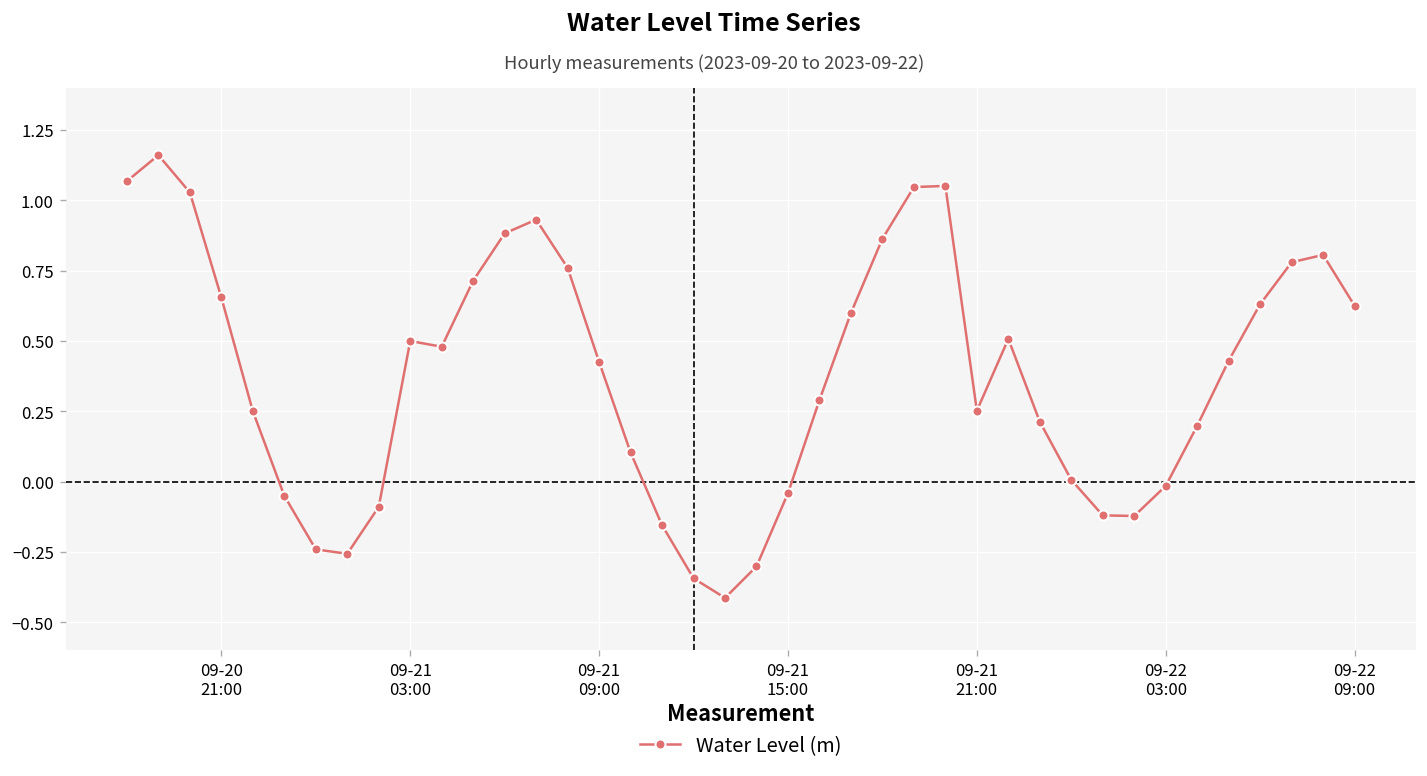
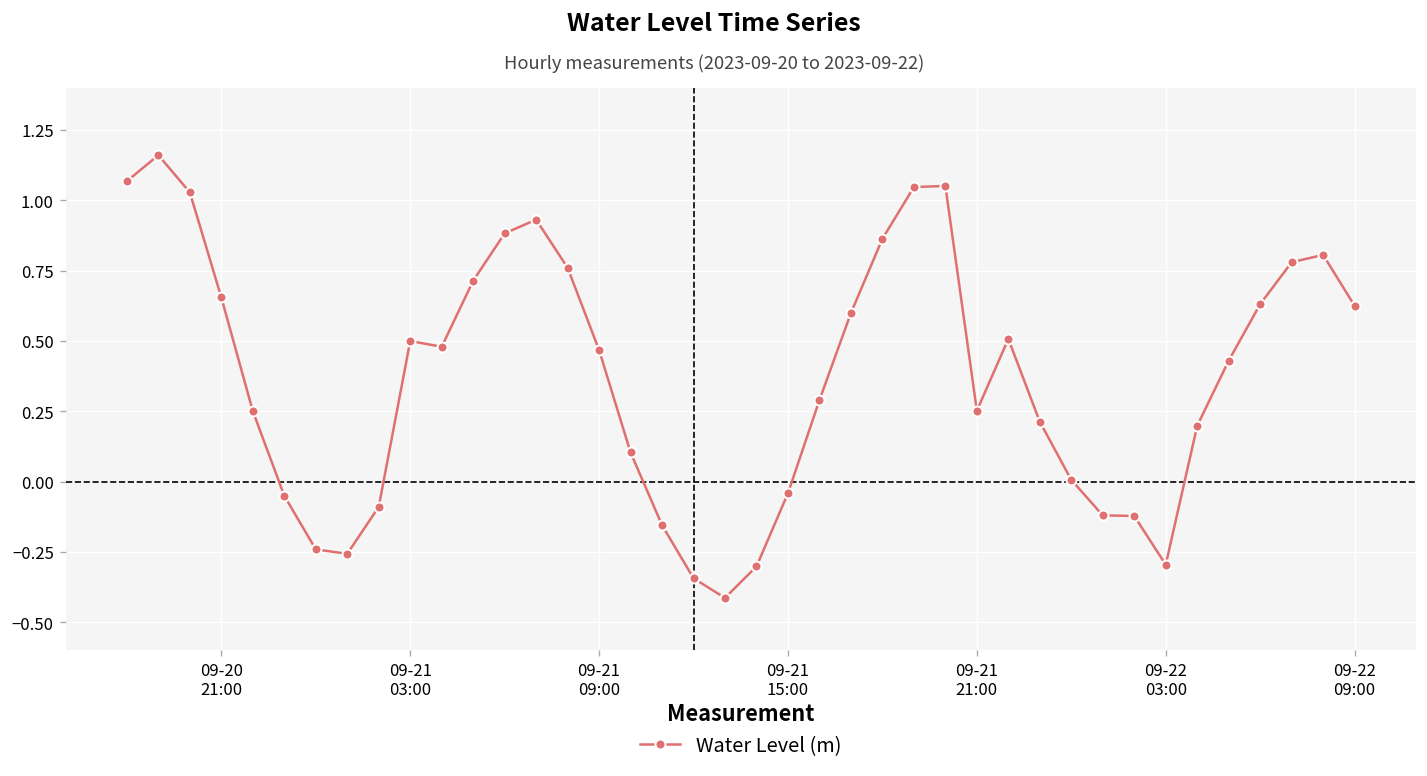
  {
    "09-20 21:00": 0.65,
    "09-21 03:00": 0.50,
-   "09-21 09:00": 0.43,
+   "09-21 09:00": 0.47,
    "09-21 15:00": -0.04,
    "09-21 21:00": 0.25,
-   "09-22 03:00": -0.02,
+   "09-22 03:00": -0.30,
    "09-22 09:00": 0.63
  }
